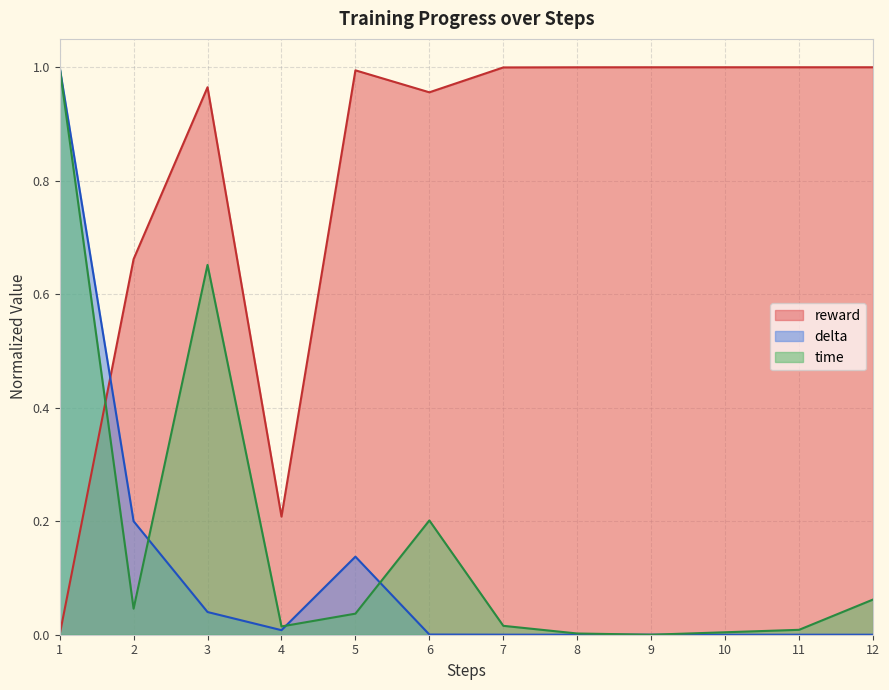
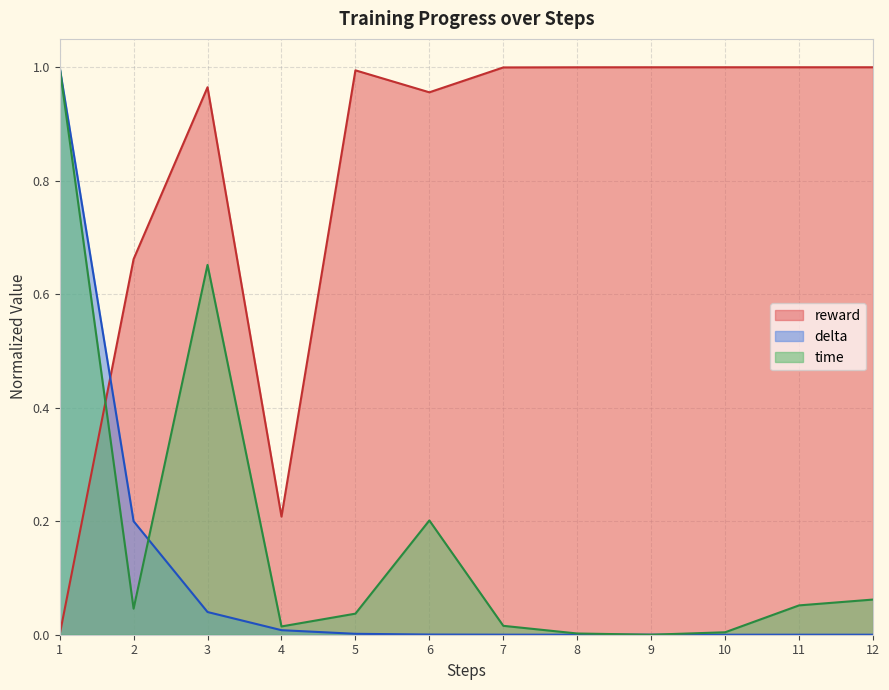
  {
    "reward": {
      "1": 0.00,
      "2": 0.66,
      "3": 0.96,
      "4": 0.21,
      "5": 0.99,
      "6": 0.96,
      "7": 1.00,
      "8": 1.00,
      "9": 1.00,
      "10": 1.00,
      "11": 1.00,
      "12": 1.00
    },
    "delta": {
      "2": 0.20,
      "3": 0.04,
      "4": 0.01,
-     "5": 0.14,
+     "5": 0.00,
      "6": 0.00,
      "7": 0.00,
      "11": 0.00,
      "12": 0.00
    },
    "time": {
      "2": 0.05,
      "3": 0.65,
      "4": 0.01,
      "5": 0.04,
      "6": 0.20,
      "7": 0.02,
-     "11": 0.01,
+     "11": 0.05,
      "12": 0.06
    }
  }
